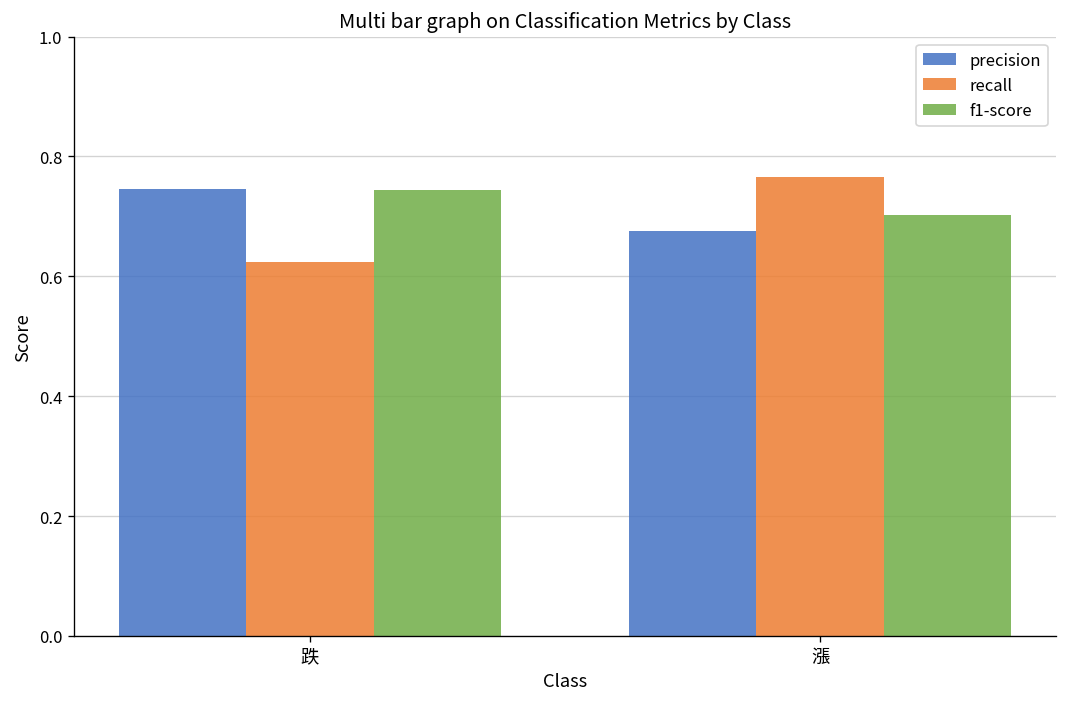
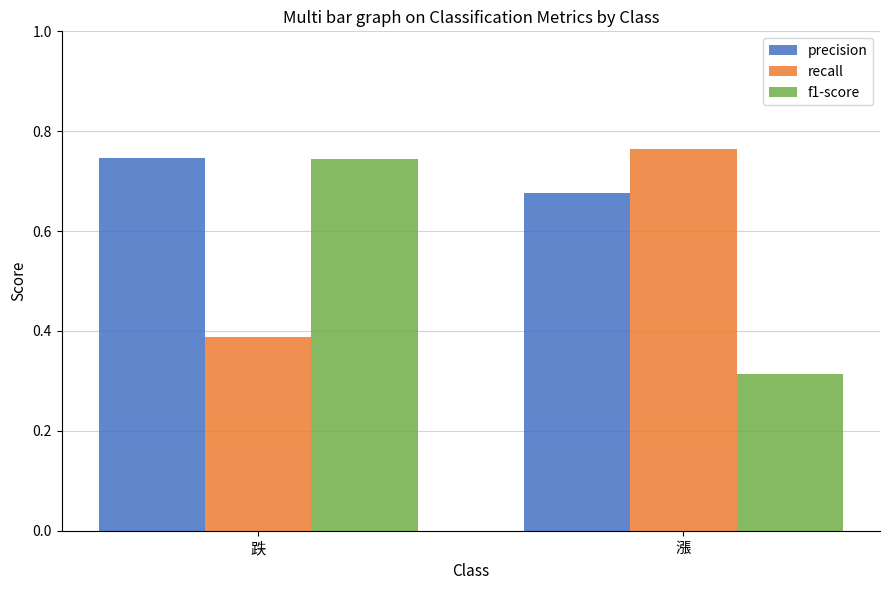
  {
    "precision": {
      "跌": 0.75,
      "漲": 0.68
    },
    "recall": {
-     "跌": 0.62,
+     "跌": 0.39,
      "漲": 0.77
    },
    "f1-score": {
      "跌": 0.74,
-     "漲": 0.70
+     "漲": 0.31
    }
  }
